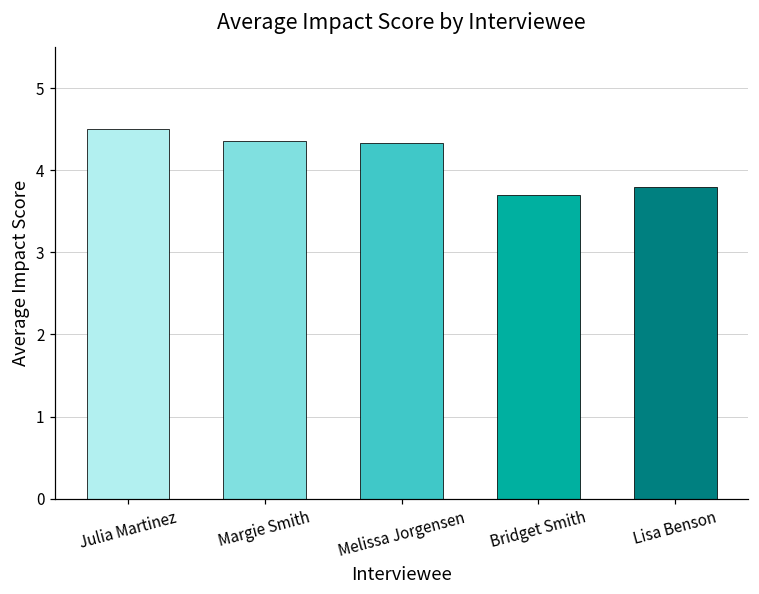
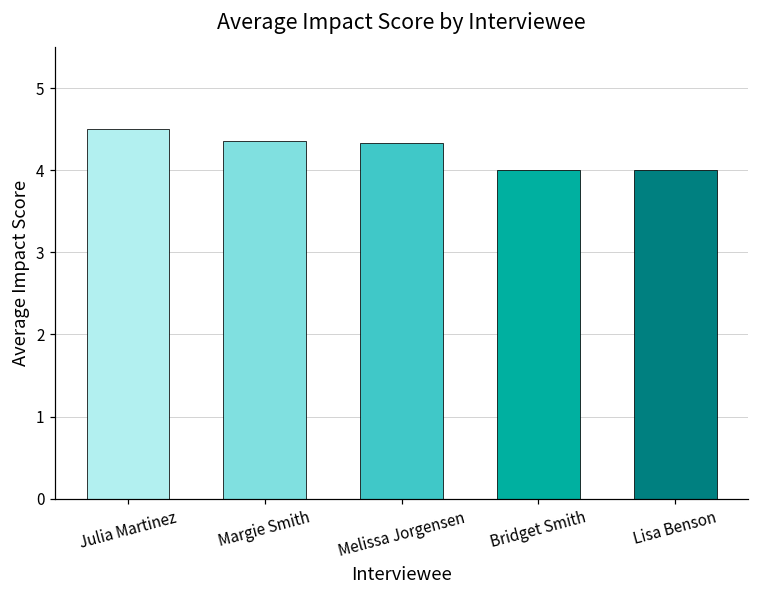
  {
    "Julia Martinez": 4.5,
    "Margie Smith": 4.4,
    "Melissa Jorgensen": 4.3,
-   "Bridget Smith": 3.7,
-   "Lisa Benson": 3.8
+   "Bridget Smith": 4.0,
+   "Lisa Benson": 4.0
  }
